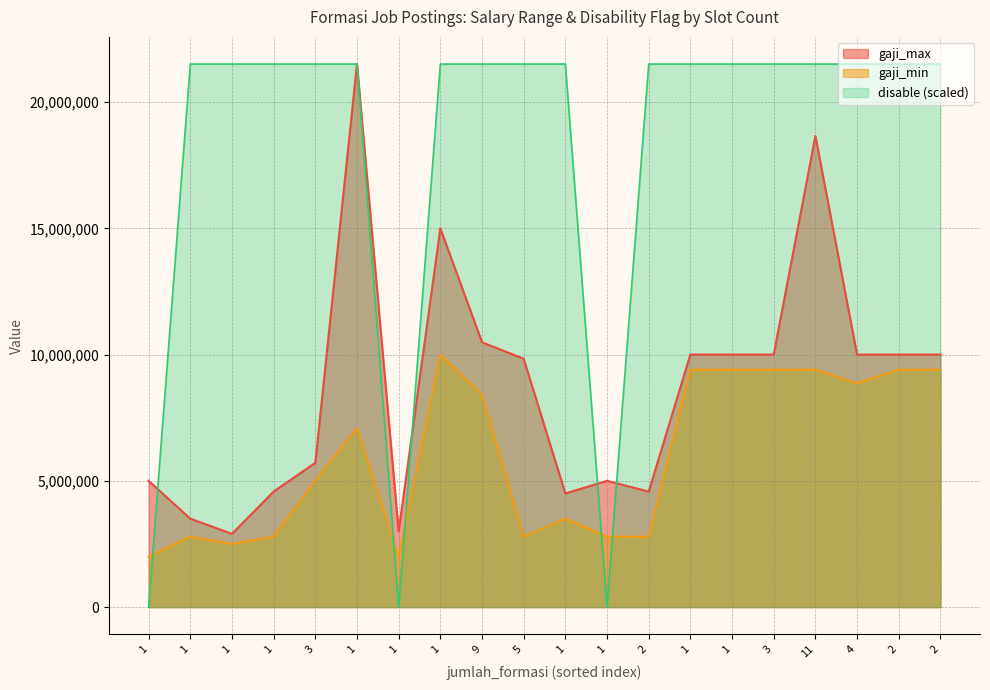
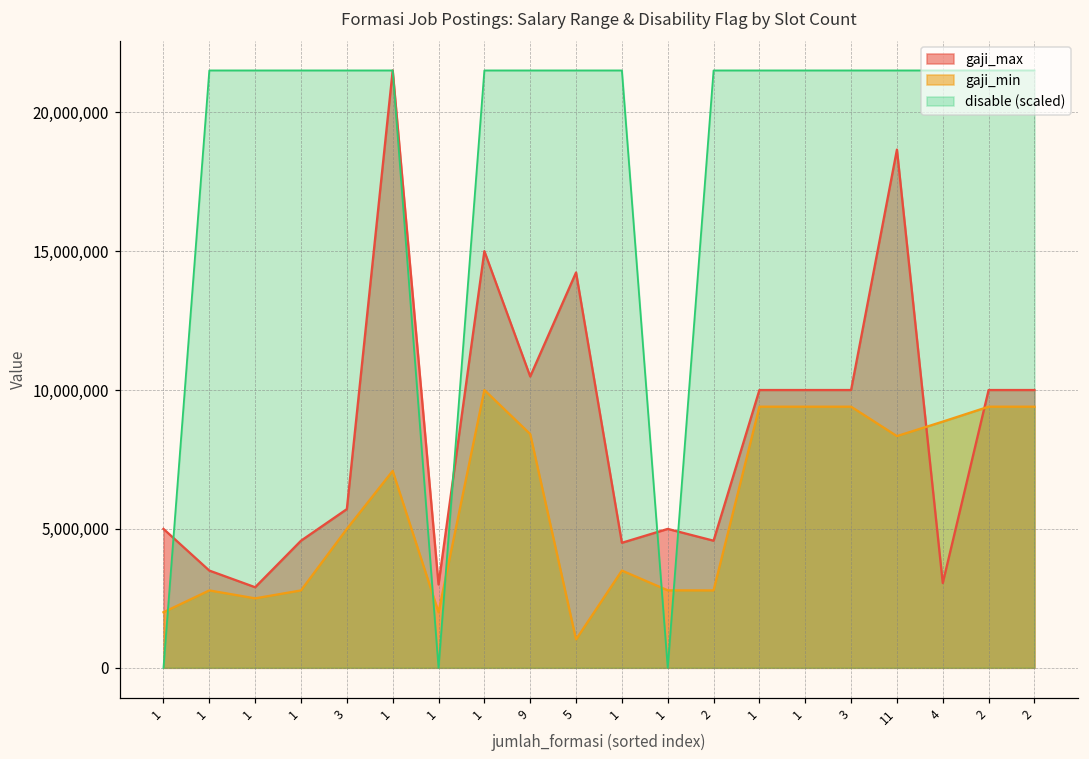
  {
    "gaji_max": {
      "9": "10,500,000",
-     "5": "9,800,000",
+     "5": "14,200,000",
      "11": "18,700,000",
-     "4": "10,000,000"
+     "4": "3,000,000"
    },
    "gaji_min": {
      "9": "8,400,000",
-     "5": "2,800,000",
-     "11": "9,400,000",
+     "5": "1,000,000",
+     "11": "8,300,000",
      "4": "8,900,000"
    },
    "disable (scaled)": {
      "9": "21,500,000",
      "5": "21,500,000",
      "11": "21,500,000"
    }
  }
